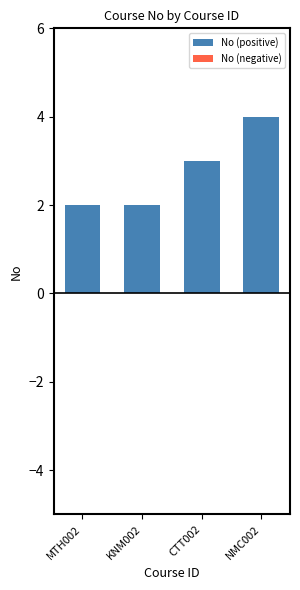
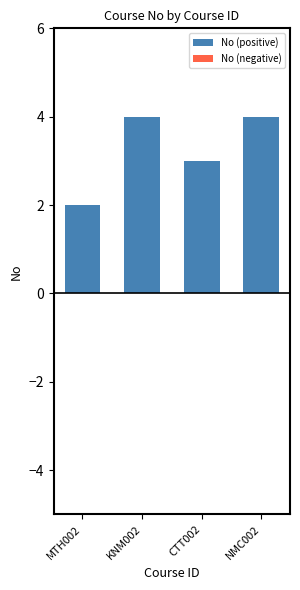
  {
    "No (positive)": {
      "MTH002": 2,
-     "KNM002": 2,
+     "KNM002": 4,
      "CTT002": 3,
      "NMC002": 4
    },
    "No (negative)": {
      "MTH002": 0,
      "KNM002": 0,
      "CTT002": 0,
      "NMC002": 0
    }
  }
